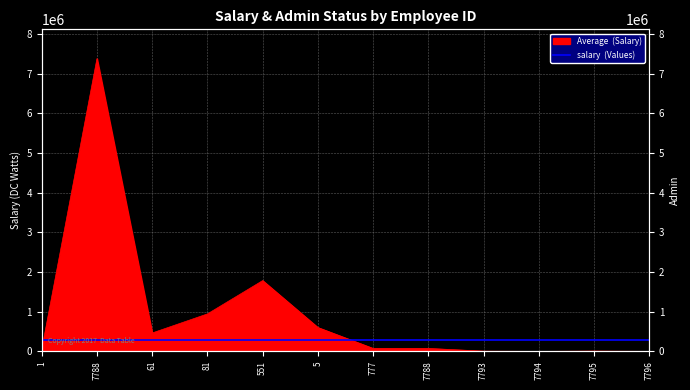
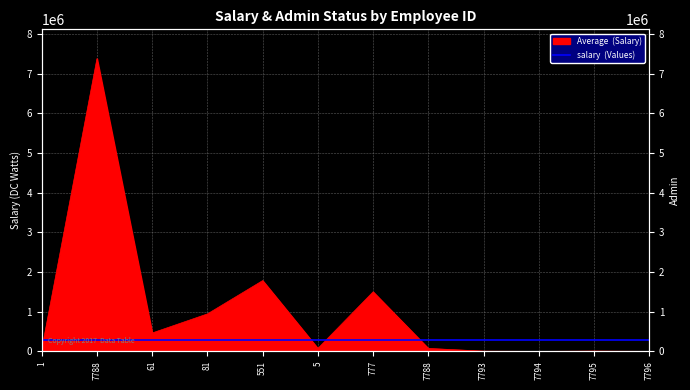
  {
    "61": 500000,
    "81": 900000,
    "551": 1800000,
-   "5": 600000,
-   "777": 100000,
+   "5": 100000,
+   "777": 1500000,
    "7793": 0,
    "7794": 0,
    "7795": 0,
    "7796": 0
  }
